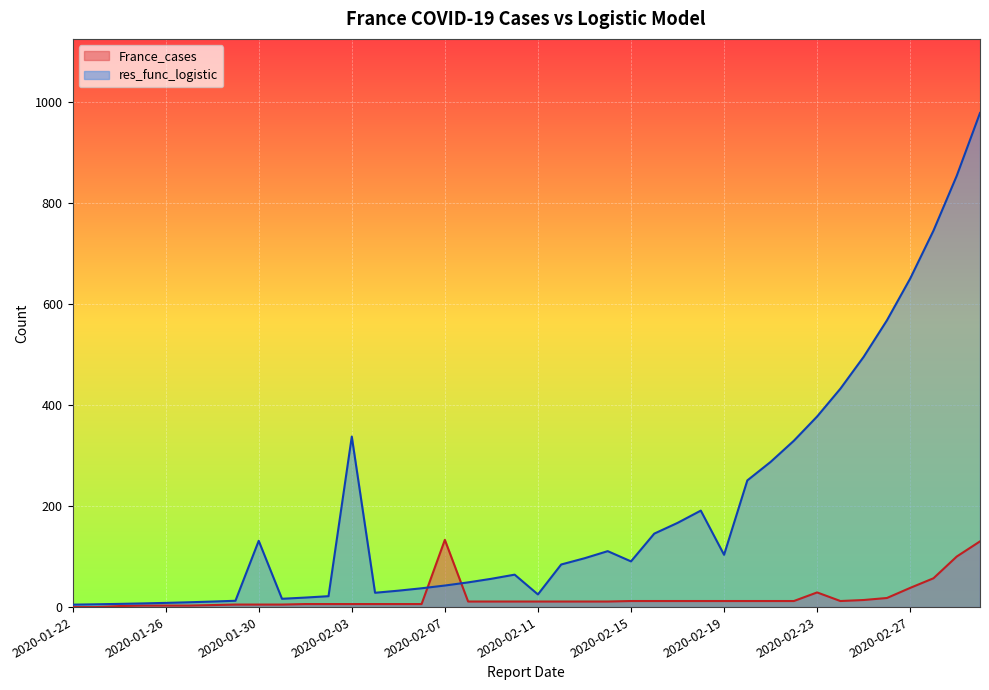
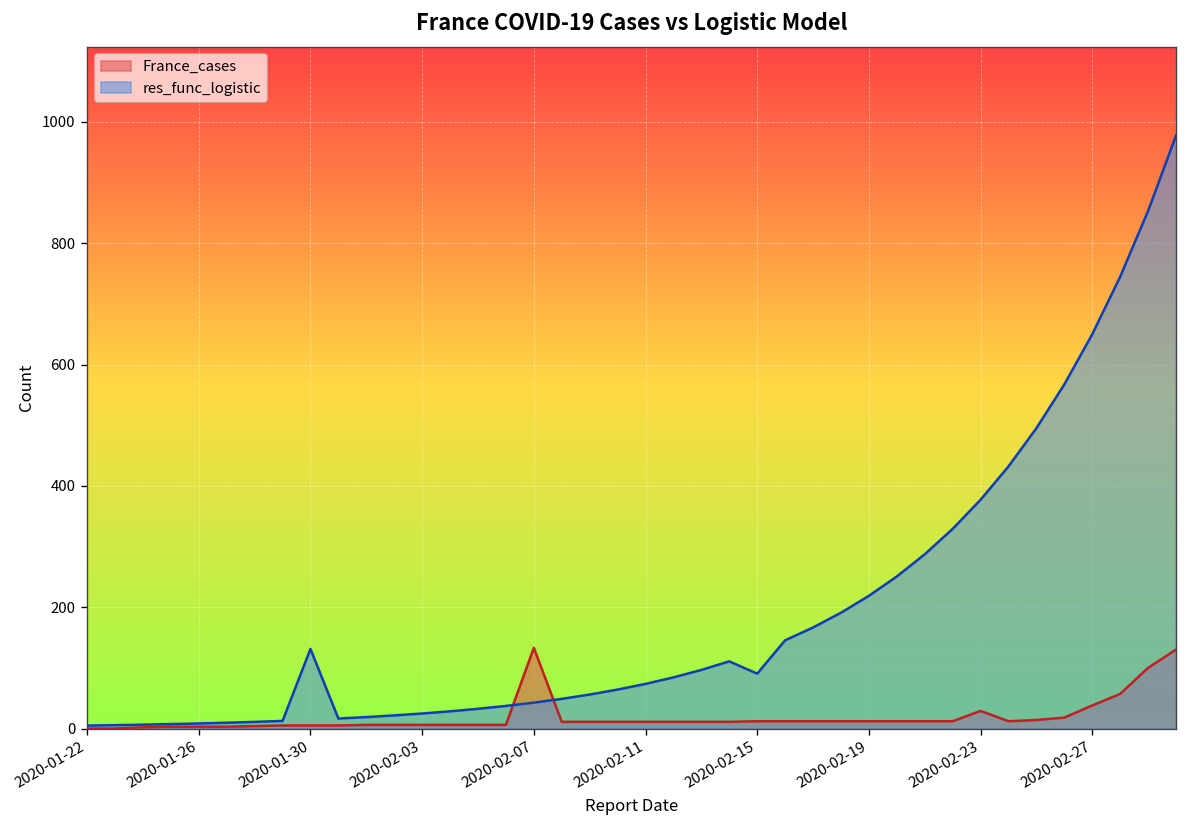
  {
    "France_cases": {
      "2020-01-26": 0,
      "2020-01-30": 10,
      "2020-02-03": 10,
      "2020-02-07": 130,
      "2020-02-11": 10,
      "2020-02-15": 10,
      "2020-02-19": 10,
      "2020-02-23": 30,
      "2020-02-27": 40
    },
    "res_func_logistic": {
      "2020-01-26": 10,
      "2020-01-30": 130,
-     "2020-02-03": 340,
+     "2020-02-03": 20,
      "2020-02-07": 40,
-     "2020-02-11": 30,
+     "2020-02-11": 70,
      "2020-02-15": 90,
-     "2020-02-19": 100,
+     "2020-02-19": 220,
      "2020-02-23": 380,
      "2020-02-27": 650
    }
  }
